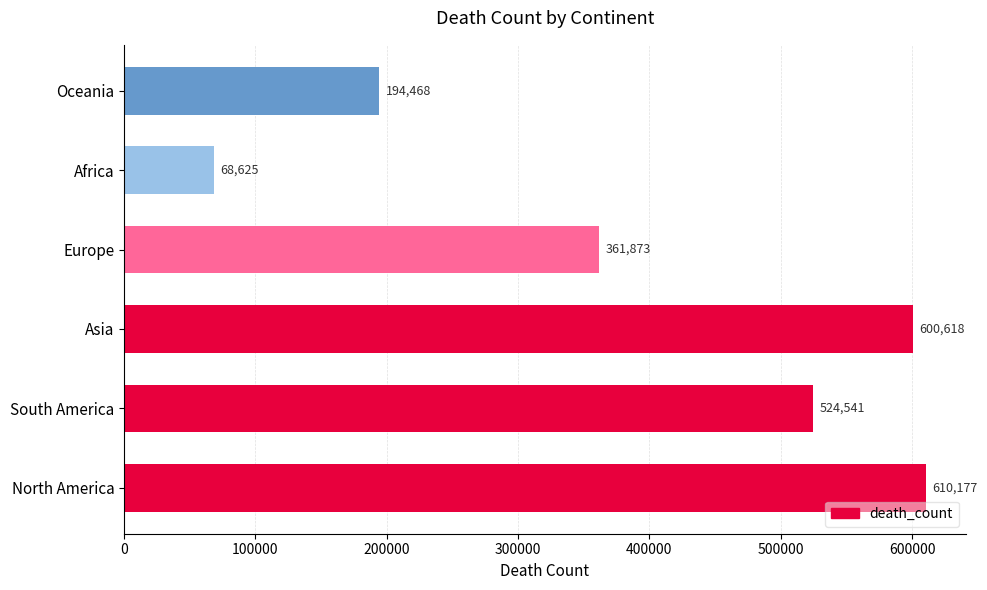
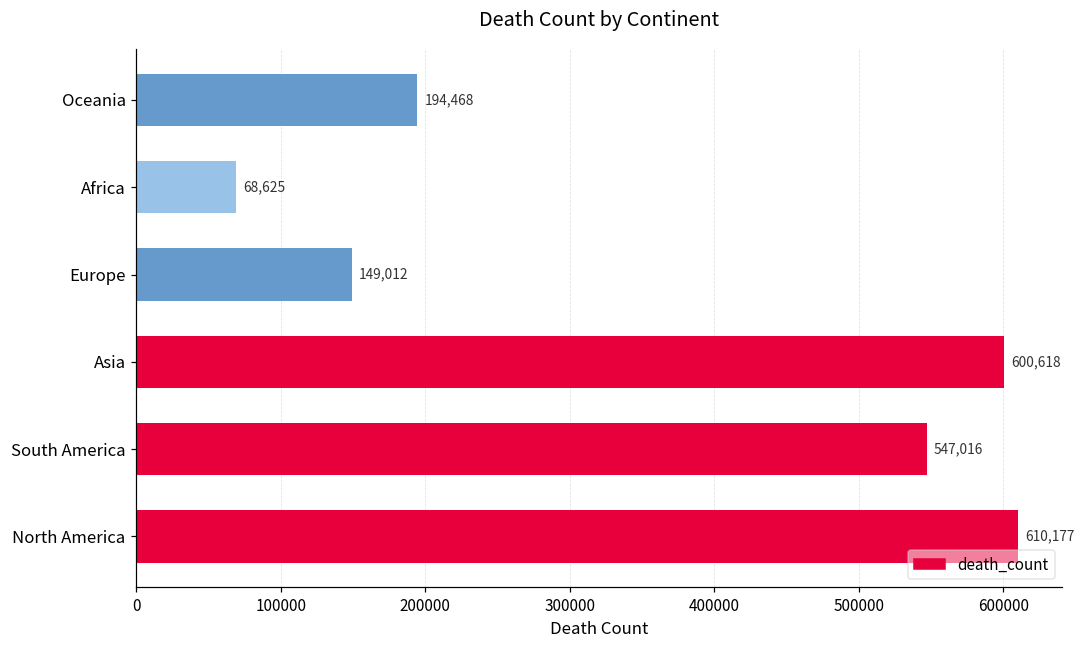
  {
    "Oceania": "194,468",
    "Africa": "68,625",
-   "Europe": "361,873",
+   "Europe": "149,012",
    "Asia": "600,618",
-   "South America": "524,541",
+   "South America": "547,016",
    "North America": "610,177"
  }
